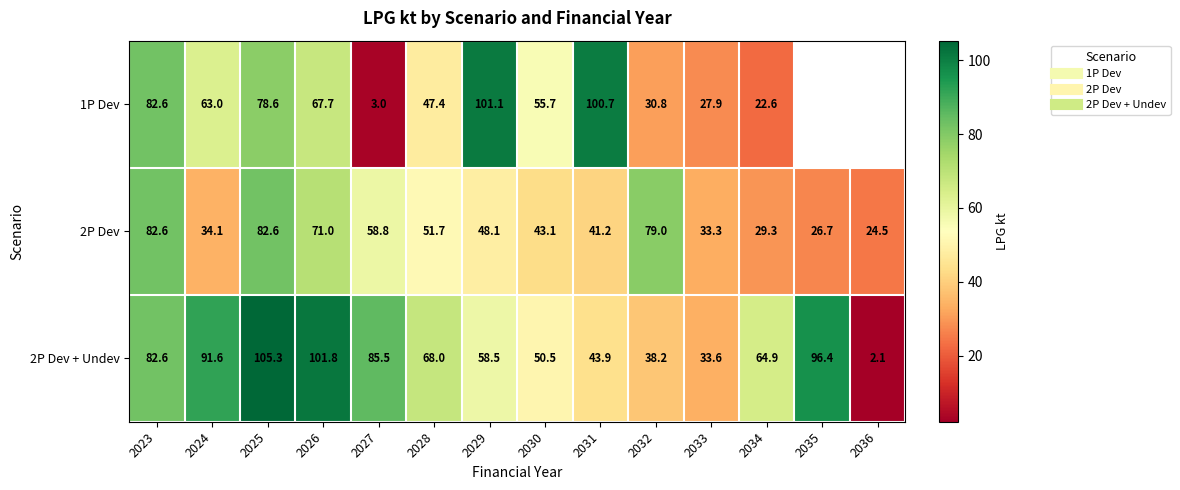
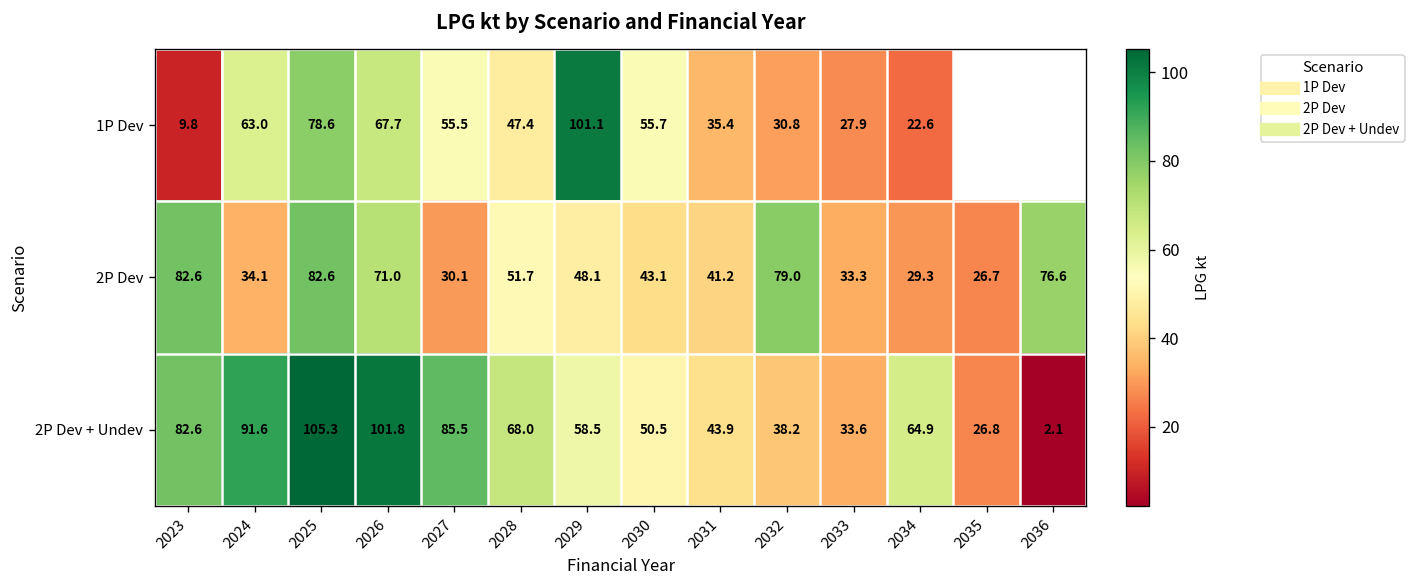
  {
    "1P Dev": {
-     "2023": 82.6,
+     "2023": 9.8,
      "2024": 63.0,
      "2025": 78.6,
      "2026": 67.7,
-     "2027": 3.0,
+     "2027": 55.5,
      "2028": 47.4,
      "2029": 101.1,
      "2030": 55.7,
-     "2031": 100.7,
+     "2031": 35.4,
      "2032": 30.8,
      "2033": 27.9,
      "2034": 22.6
    },
    "2P Dev": {
      "2023": 82.6,
      "2024": 34.1,
      "2025": 82.6,
      "2026": 71.0,
-     "2027": 58.8,
+     "2027": 30.1,
      "2028": 51.7,
      "2029": 48.1,
      "2030": 43.1,
      "2031": 41.2,
      "2032": 79.0,
      "2033": 33.3,
      "2034": 29.3,
      "2035": 26.7,
-     "2036": 24.5
+     "2036": 76.6
    },
    "2P Dev + Undev": {
      "2023": 82.6,
      "2024": 91.6,
      "2025": 105.3,
      "2026": 101.8,
      "2027": 85.5,
      "2028": 68.0,
      "2029": 58.5,
      "2030": 50.5,
      "2031": 43.9,
      "2032": 38.2,
      "2033": 33.6,
      "2034": 64.9,
-     "2035": 96.4,
+     "2035": 26.8,
      "2036": 2.1
    }
  }
